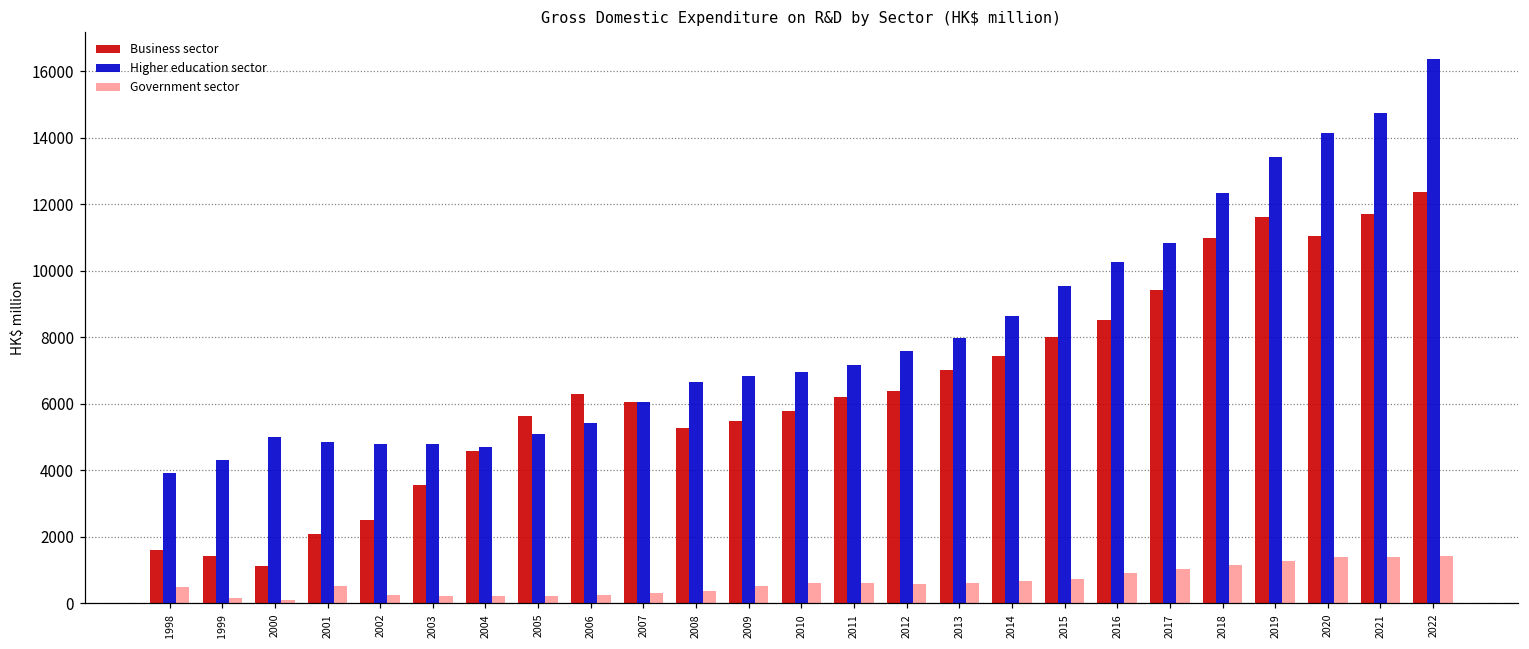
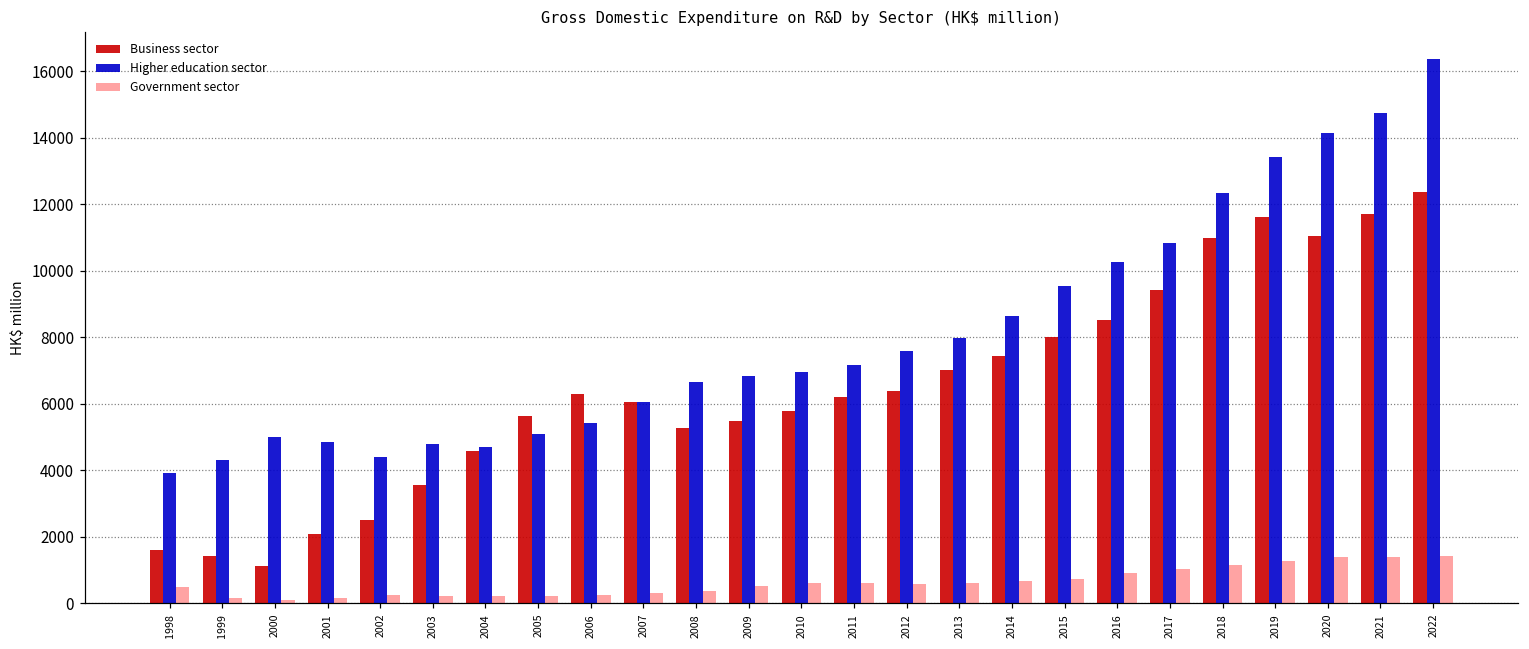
  {
    "Business sector": {
      "1998": 1600,
      "1999": 1400,
      "2000": 1100,
      "2001": 2100,
      "2002": 2500,
      "2003": 3500,
      "2004": 4600,
      "2005": 5600,
      "2006": 6300,
      "2007": 6100,
      "2008": 5300,
      "2009": 5500,
      "2010": 5800,
      "2011": 6200,
      "2012": 6400,
      "2013": 7000,
      "2014": 7400,
      "2015": 8000,
      "2016": 8500,
      "2017": 9400,
      "2018": 11000,
      "2019": 11600,
      "2020": 11000,
      "2021": 11700,
      "2022": 12400
    },
    "Higher education sector": {
      "1998": 3900,
      "1999": 4300,
      "2000": 5000,
      "2001": 4800,
-     "2002": 4800,
+     "2002": 4400,
      "2003": 4800,
      "2004": 4700,
      "2005": 5100,
      "2006": 5400,
      "2007": 6100,
      "2008": 6700,
      "2009": 6800,
      "2010": 6900,
      "2011": 7200,
      "2012": 7600,
      "2013": 8000,
      "2014": 8600,
      "2015": 9600,
      "2016": 10300,
      "2017": 10800,
      "2018": 12300,
      "2019": 13400,
      "2020": 14100,
      "2021": 14700,
      "2022": 16400
    },
    "Government sector": {
      "1998": 500,
      "1999": 200,
      "2000": 100,
-     "2001": 500,
+     "2001": 200,
      "2002": 200,
      "2003": 200,
      "2004": 200,
      "2005": 200,
      "2006": 200,
      "2007": 300,
      "2008": 400,
      "2009": 500,
      "2010": 600,
      "2011": 600,
      "2012": 600,
      "2013": 600,
      "2014": 700,
      "2015": 700,
      "2016": 900,
      "2017": 1000,
      "2018": 1100,
      "2019": 1300,
      "2020": 1400,
      "2021": 1400,
      "2022": 1400
    }
  }
